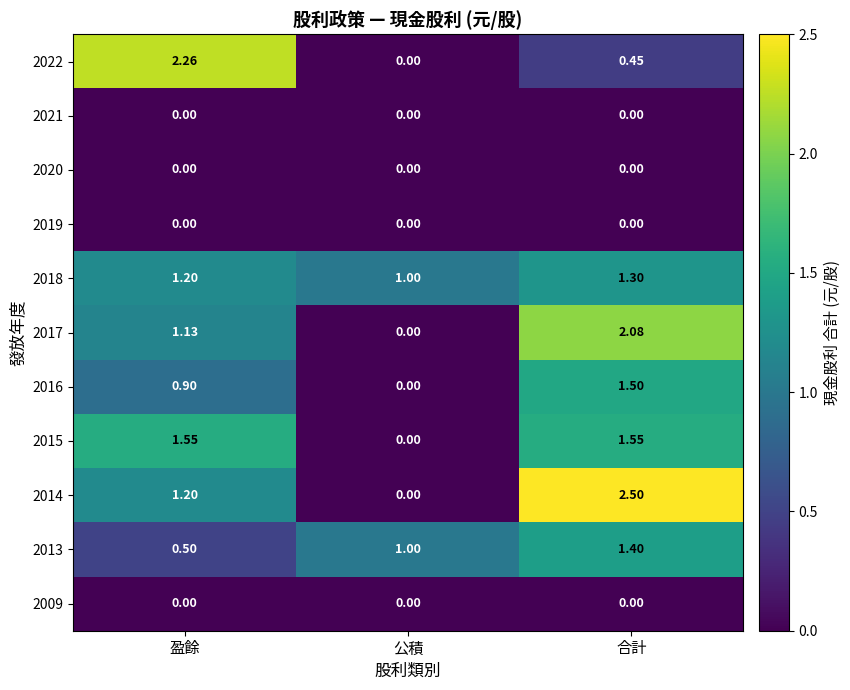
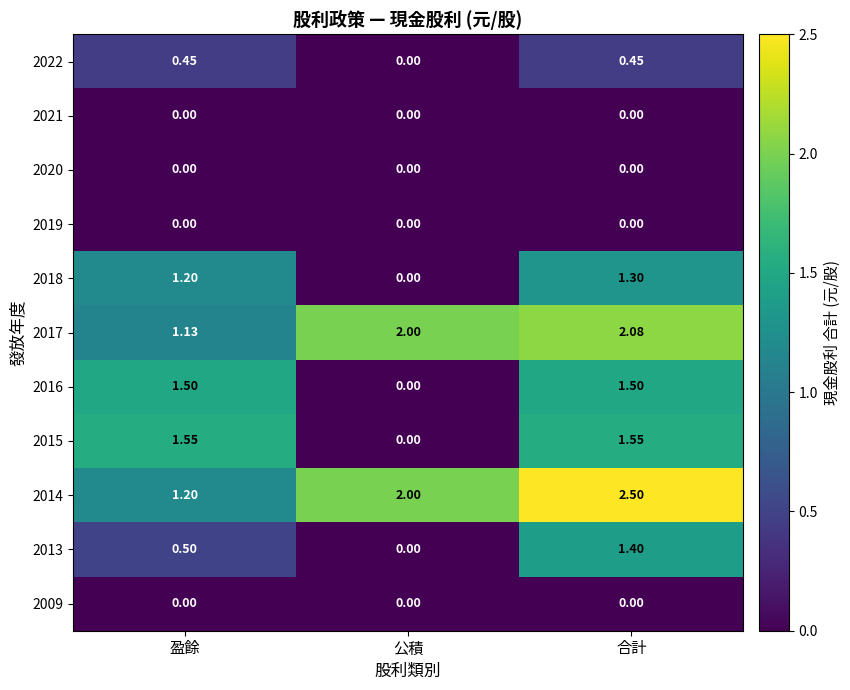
  {
    "2022": {
-     "盈餘": 2.26,
+     "盈餘": 0.45,
      "公積": 0.00,
      "合計": 0.45
    },
    "2021": {
      "盈餘": 0.00,
      "公積": 0.00,
      "合計": 0.00
    },
    "2020": {
      "盈餘": 0.00,
      "公積": 0.00,
      "合計": 0.00
    },
    "2019": {
      "盈餘": 0.00,
      "公積": 0.00,
      "合計": 0.00
    },
    "2018": {
      "盈餘": 1.20,
-     "公積": 1.00,
+     "公積": 0.00,
      "合計": 1.30
    },
    "2017": {
      "盈餘": 1.13,
-     "公積": 0.00,
+     "公積": 2.00,
      "合計": 2.08
    },
    "2016": {
-     "盈餘": 0.90,
+     "盈餘": 1.50,
      "公積": 0.00,
      "合計": 1.50
    },
    "2015": {
      "盈餘": 1.55,
      "公積": 0.00,
      "合計": 1.55
    },
    "2014": {
      "盈餘": 1.20,
-     "公積": 0.00,
+     "公積": 2.00,
      "合計": 2.50
    },
    "2013": {
      "盈餘": 0.50,
-     "公積": 1.00,
+     "公積": 0.00,
      "合計": 1.40
    },
    "2009": {
      "盈餘": 0.00,
      "公積": 0.00,
      "合計": 0.00
    }
  }
